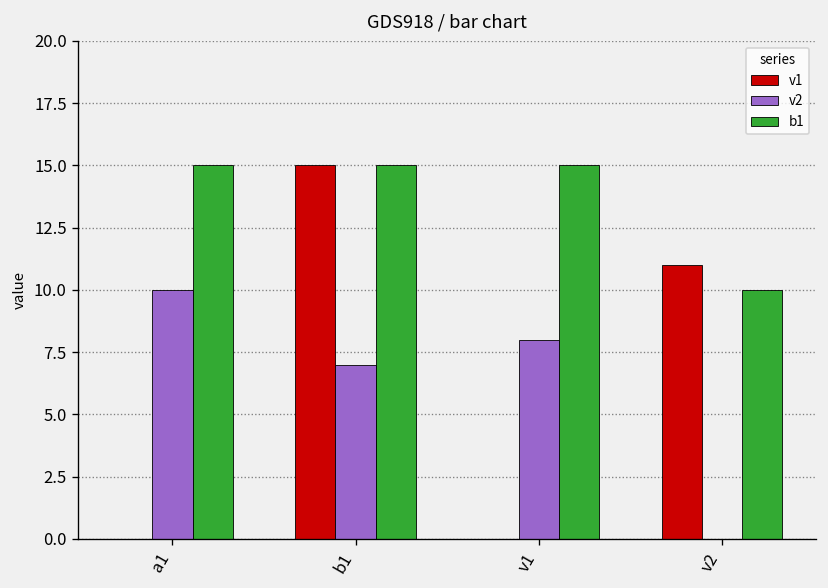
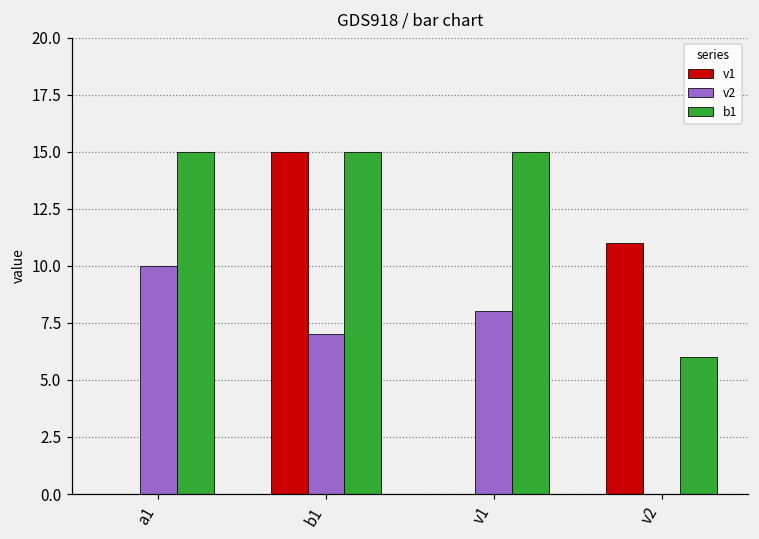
  {
    "v1": {
      "a1": 0,
      "b1": 15,
      "v1": 0,
      "v2": 11
    },
    "v2": {
      "a1": 10,
      "b1": 7,
      "v1": 8,
      "v2": 0
    },
    "b1": {
      "a1": 15,
      "b1": 15,
      "v1": 15,
-     "v2": 10
+     "v2": 6
    }
  }
